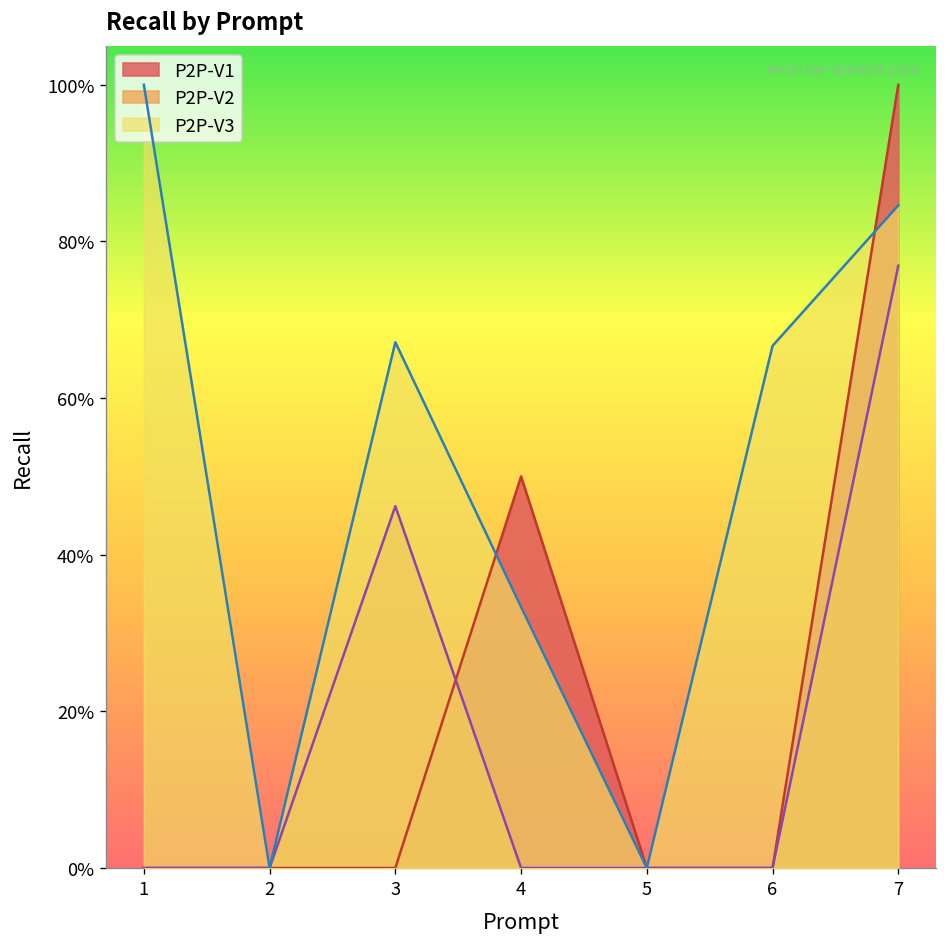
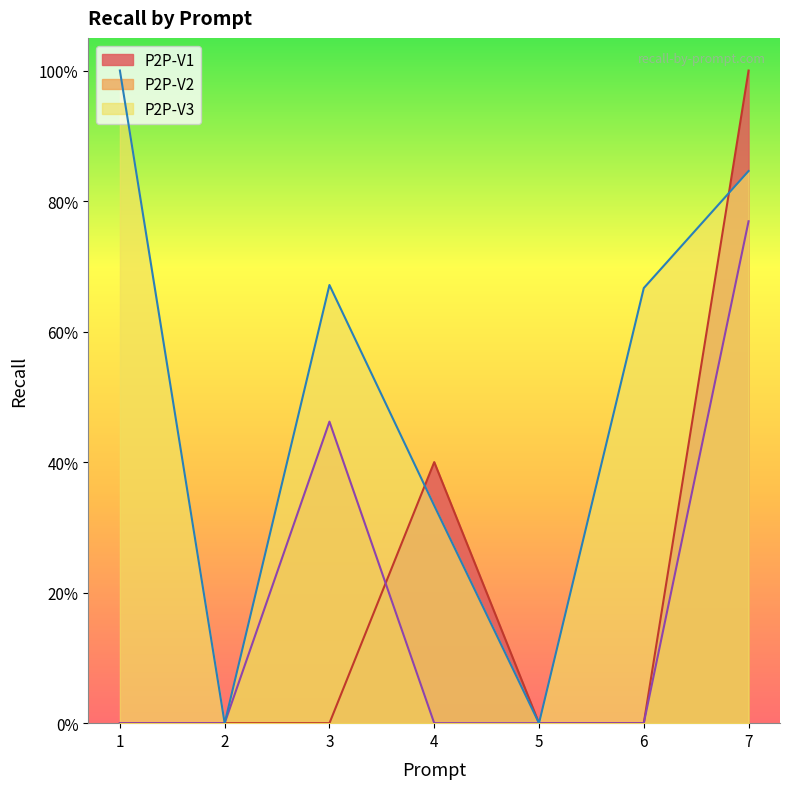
  {
    "P2P-V1": {
      "3": "0%",
-     "4": "50%",
+     "4": "40%",
      "7": "100%"
    }
  }
